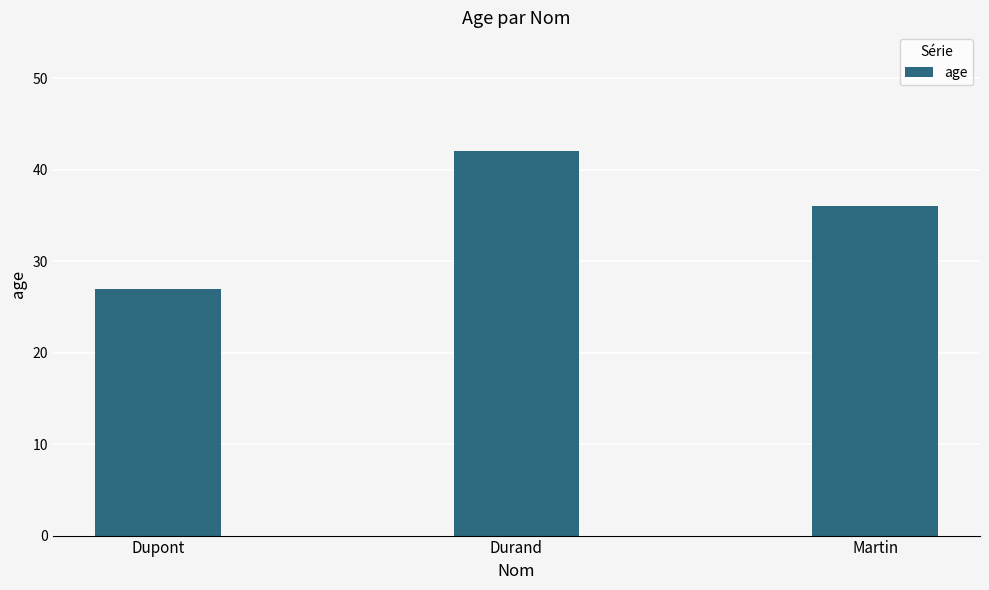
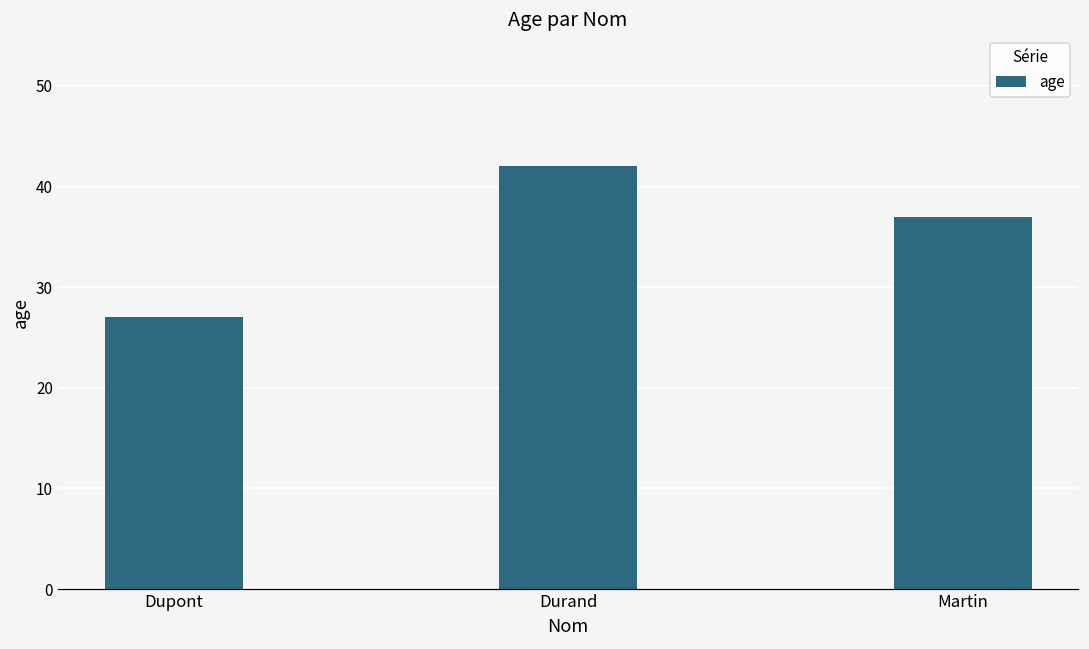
  {
    "Dupont": 27,
    "Durand": 42,
-   "Martin": 36
+   "Martin": 37
  }
